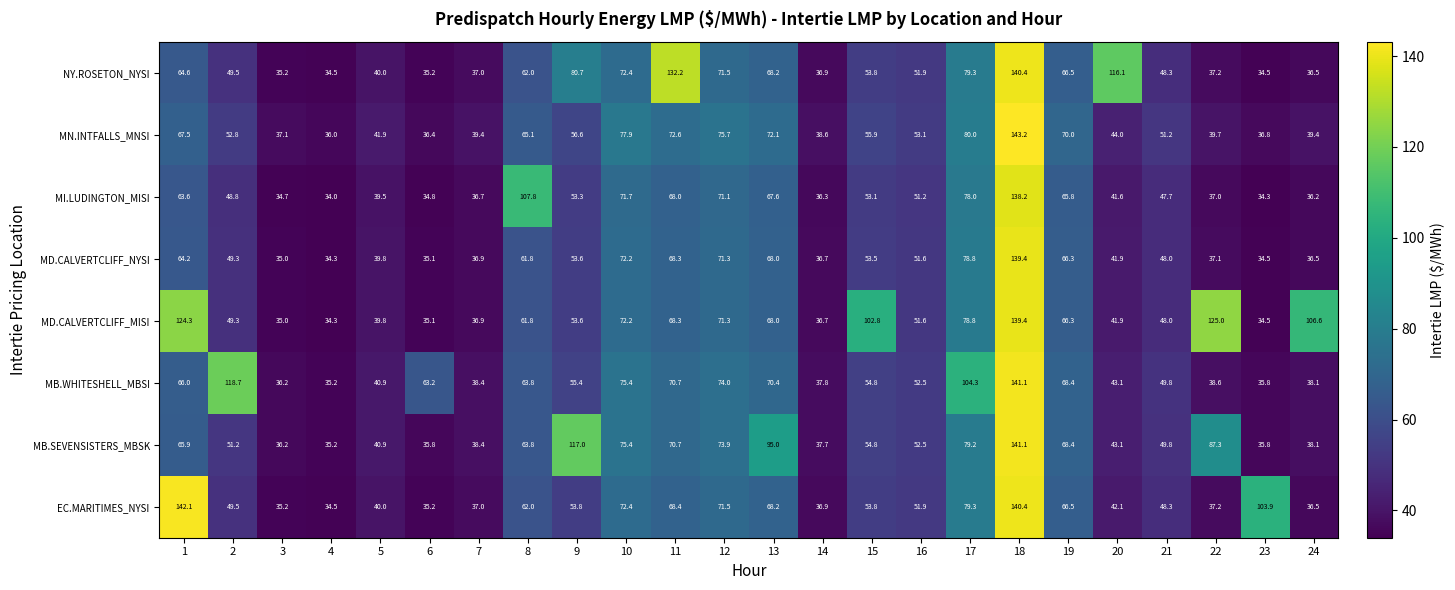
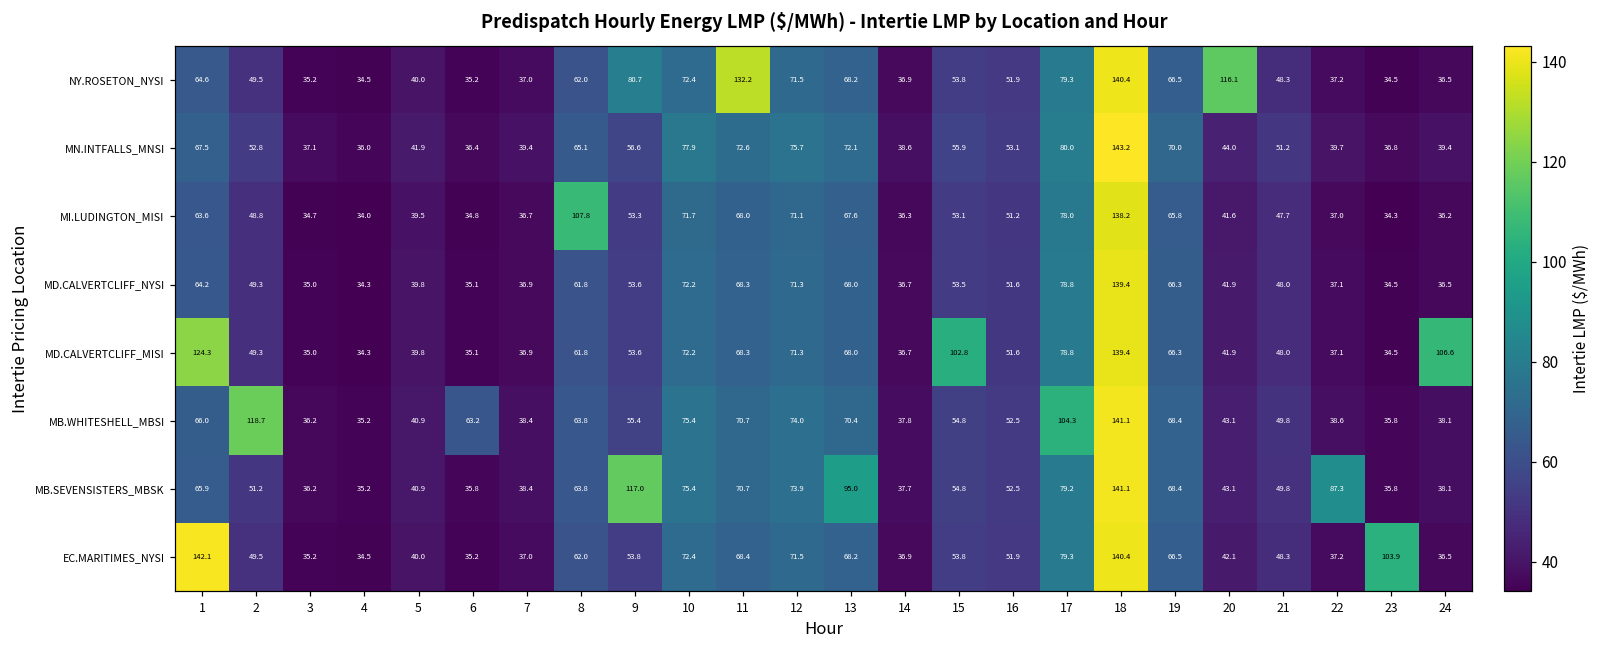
  {
    "NY.ROSETON_NYSI": {
      "1": 64.6,
      "2": 49.5,
      "3": 35.2,
      "4": 34.5,
      "5": 40.0,
      "6": 35.2,
      "7": 37.0,
      "8": 62.0,
      "9": 80.7,
      "10": 72.4,
      "11": 132.2,
      "12": 71.5,
      "13": 68.2,
      "14": 36.9,
      "15": 53.8,
      "16": 51.9,
      "17": 79.3,
      "18": 140.4,
      "19": 66.5,
      "20": 116.1,
      "21": 48.3,
      "22": 37.2,
      "23": 34.5,
      "24": 36.5
    },
    "MN.INTFALLS_MNSI": {
      "1": 67.5,
      "2": 52.8,
      "3": 37.1,
      "4": 36.0,
      "5": 41.9,
      "6": 36.4,
      "7": 39.4,
      "8": 65.1,
      "9": 56.6,
      "10": 77.9,
      "11": 72.6,
      "12": 75.7,
      "13": 72.1,
      "14": 38.6,
      "15": 55.9,
      "16": 53.1,
      "17": 80.0,
      "18": 143.2,
      "19": 70.0,
      "20": 44.0,
      "21": 51.2,
      "22": 39.7,
      "23": 36.8,
      "24": 39.4
    },
    "MI.LUDINGTON_MISI": {
      "1": 63.6,
      "2": 48.8,
      "3": 34.7,
      "4": 34.0,
      "5": 39.5,
      "6": 34.8,
      "7": 36.7,
      "8": 107.8,
      "9": 53.3,
      "10": 71.7,
      "11": 68.0,
      "12": 71.1,
      "13": 67.6,
      "14": 36.3,
      "15": 53.1,
      "16": 51.2,
      "17": 78.0,
      "18": 138.2,
      "19": 65.8,
      "20": 41.6,
      "21": 47.7,
      "22": 37.0,
      "23": 34.3,
      "24": 36.2
    },
    "MD.CALVERTCLIFF_NYSI": {
      "1": 64.2,
      "2": 49.3,
      "3": 35.0,
      "4": 34.3,
      "5": 39.8,
      "6": 35.1,
      "7": 36.9,
      "8": 61.8,
      "9": 53.6,
      "10": 72.2,
      "11": 68.3,
      "12": 71.3,
      "13": 68.0,
      "14": 36.7,
      "15": 53.5,
      "16": 51.6,
      "17": 78.8,
      "18": 139.4,
      "19": 66.3,
      "20": 41.9,
      "21": 48.0,
      "22": 37.1,
      "23": 34.5,
      "24": 36.5
    },
    "MD.CALVERTCLIFF_MISI": {
      "1": 124.3,
      "2": 49.3,
      "3": 35.0,
      "4": 34.3,
      "5": 39.8,
      "6": 35.1,
      "7": 36.9,
      "8": 61.8,
      "9": 53.6,
      "10": 72.2,
      "11": 68.3,
      "12": 71.3,
      "13": 68.0,
      "14": 36.7,
      "15": 102.8,
      "16": 51.6,
      "17": 78.8,
      "18": 139.4,
      "19": 66.3,
      "20": 41.9,
      "21": 48.0,
-     "22": 125.0,
+     "22": 37.1,
      "23": 34.5,
      "24": 106.6
    },
    "MB.WHITESHELL_MBSI": {
      "1": 66.0,
      "2": 118.7,
      "3": 36.2,
      "4": 35.2,
      "5": 40.9,
      "6": 63.2,
      "7": 38.4,
      "8": 63.8,
      "9": 55.4,
      "10": 75.4,
      "11": 70.7,
      "12": 74.0,
      "13": 70.4,
      "14": 37.8,
      "15": 54.8,
      "16": 52.5,
      "17": 104.3,
      "18": 141.1,
      "19": 68.4,
      "20": 43.1,
      "21": 49.8,
      "22": 38.6,
      "23": 35.8,
      "24": 38.1
    },
    "MB.SEVENSISTERS_MBSK": {
      "1": 65.9,
      "2": 51.2,
      "3": 36.2,
      "4": 35.2,
      "5": 40.9,
      "6": 35.8,
      "7": 38.4,
      "8": 63.8,
      "9": 117.0,
      "10": 75.4,
      "11": 70.7,
      "12": 73.9,
      "13": 95.0,
      "14": 37.7,
      "15": 54.8,
      "16": 52.5,
      "17": 79.2,
      "18": 141.1,
      "19": 68.4,
      "20": 43.1,
      "21": 49.8,
      "22": 87.3,
      "23": 35.8,
      "24": 38.1
    },
    "EC.MARITIMES_NYSI": {
      "1": 142.1,
      "2": 49.5,
      "3": 35.2,
      "4": 34.5,
      "5": 40.0,
      "6": 35.2,
      "7": 37.0,
      "8": 62.0,
      "9": 53.8,
      "10": 72.4,
      "11": 68.4,
      "12": 71.5,
      "13": 68.2,
      "14": 36.9,
      "15": 53.8,
      "16": 51.9,
      "17": 79.3,
      "18": 140.4,
      "19": 66.5,
      "20": 42.1,
      "21": 48.3,
      "22": 37.2,
      "23": 103.9,
      "24": 36.5
    }
  }
